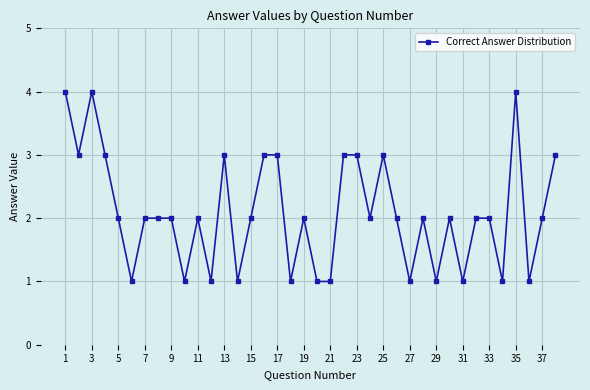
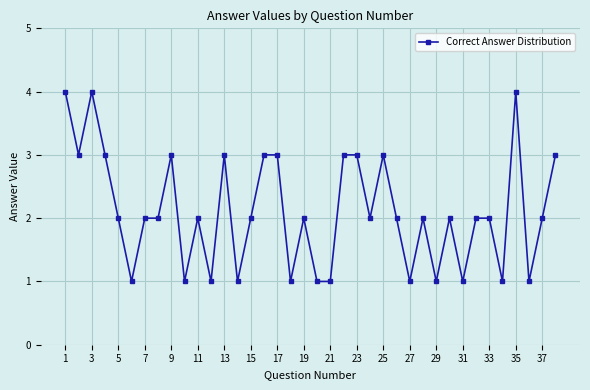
  {
    "1": 4,
    "3": 4,
    "5": 2,
    "7": 2,
-   "9": 2,
+   "9": 3,
    "11": 2,
    "13": 3,
    "15": 2,
    "17": 3,
    "19": 2,
    "21": 1,
    "23": 3,
    "25": 3,
    "27": 1,
    "29": 1,
    "31": 1,
    "33": 2,
    "35": 4,
    "37": 2
  }
